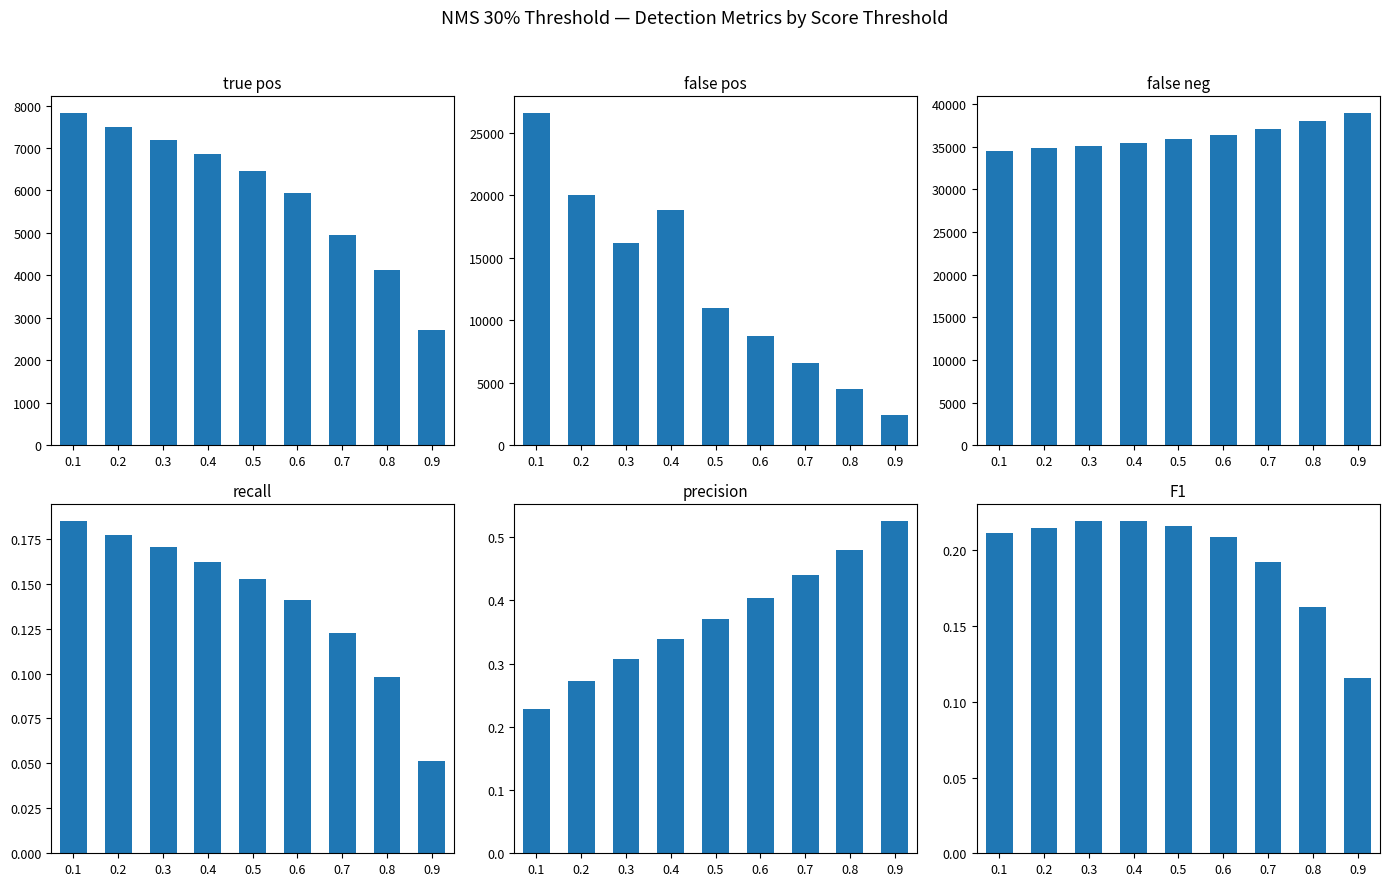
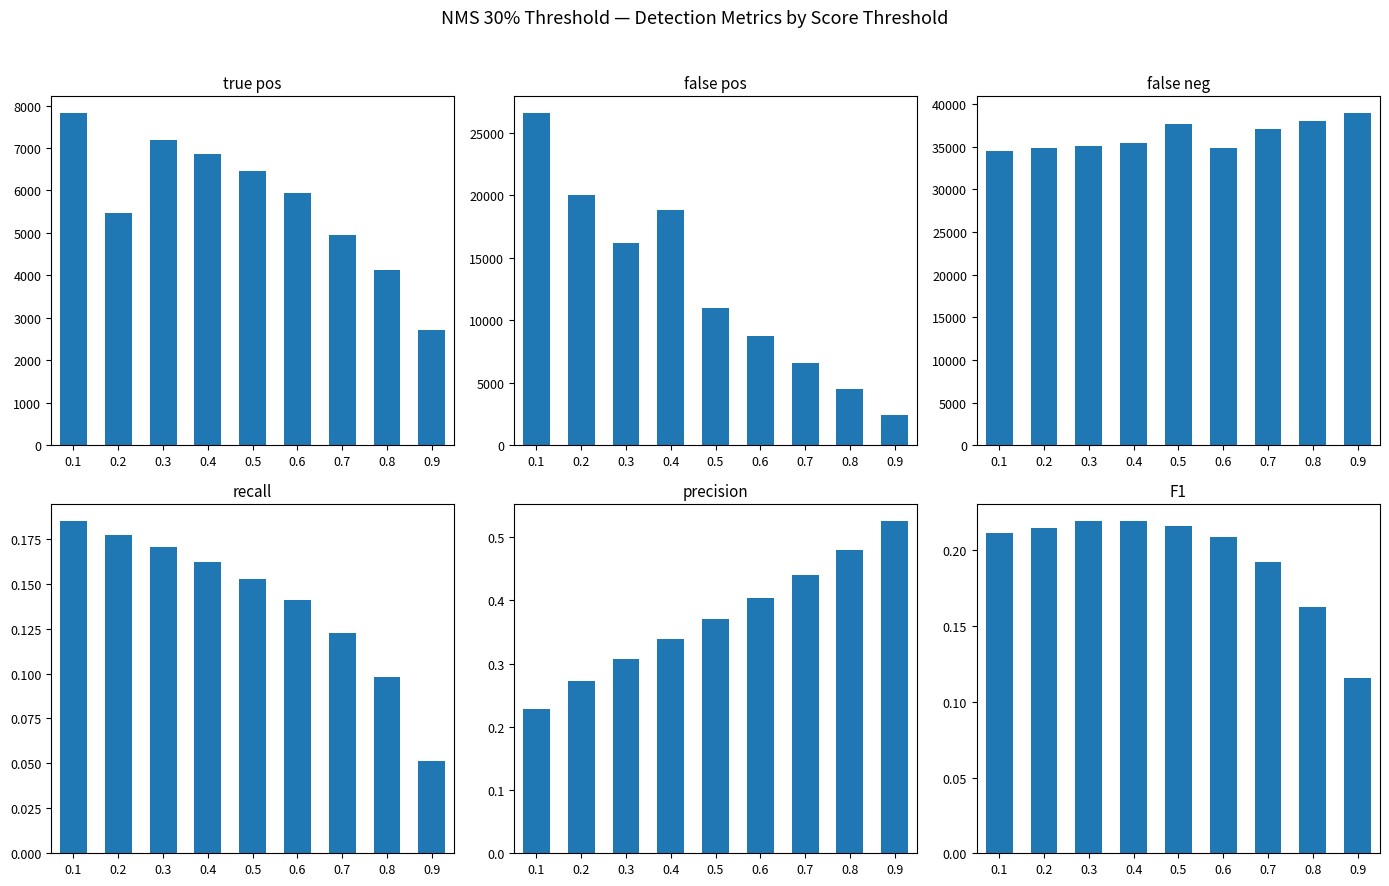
  {
    "true pos": {
      "0.1": 7800,
-     "0.2": 7500,
+     "0.2": 5500,
      "0.3": 7200,
      "0.4": 6900,
      "0.5": 6400,
      "0.6": 5900,
      "0.7": 5000,
      "0.8": 4100,
      "0.9": 2700
    },
    "false pos": {
      "0.1": 26600,
      "0.2": 20000,
      "0.3": 16200,
      "0.4": 18800,
      "0.5": 10900,
      "0.6": 8800,
      "0.7": 6600,
      "0.8": 4500,
      "0.9": 2400
    },
    "false neg": {
      "0.1": 34000,
      "0.2": 35000,
      "0.3": 35000,
      "0.4": 35000,
-     "0.5": 36000,
-     "0.6": 36000,
+     "0.5": 38000,
+     "0.6": 35000,
      "0.7": 37000,
      "0.8": 38000,
      "0.9": 39000
    },
    "recall": {
      "0.1": 0.185,
      "0.2": 0.177,
      "0.3": 0.170,
      "0.4": 0.162,
      "0.5": 0.152,
      "0.6": 0.141,
      "0.7": 0.123,
      "0.8": 0.098,
      "0.9": 0.051
    },
    "precision": {
      "0.1": 0.23,
      "0.2": 0.27,
      "0.3": 0.31,
      "0.4": 0.34,
      "0.5": 0.37,
      "0.6": 0.40,
      "0.7": 0.44,
      "0.8": 0.48,
      "0.9": 0.53
    },
    "F1": {
      "0.1": 0.211,
      "0.2": 0.215,
      "0.3": 0.219,
      "0.4": 0.219,
      "0.5": 0.216,
      "0.6": 0.209,
      "0.7": 0.192,
      "0.8": 0.163,
      "0.9": 0.116
    }
  }
